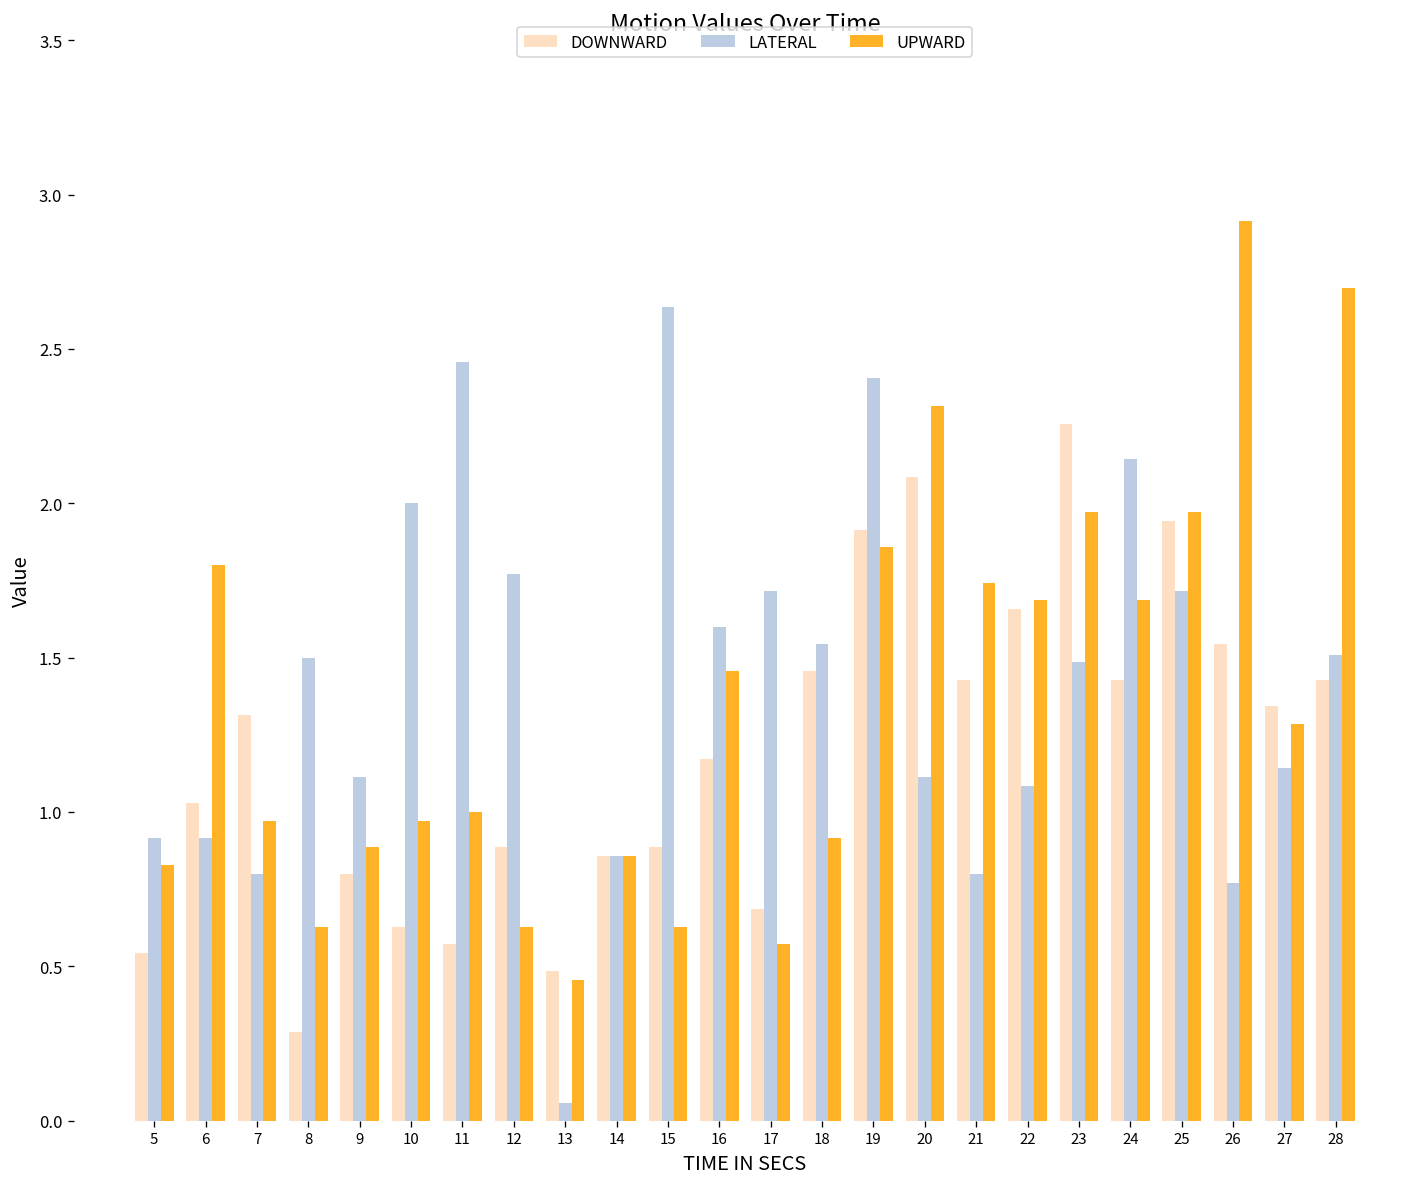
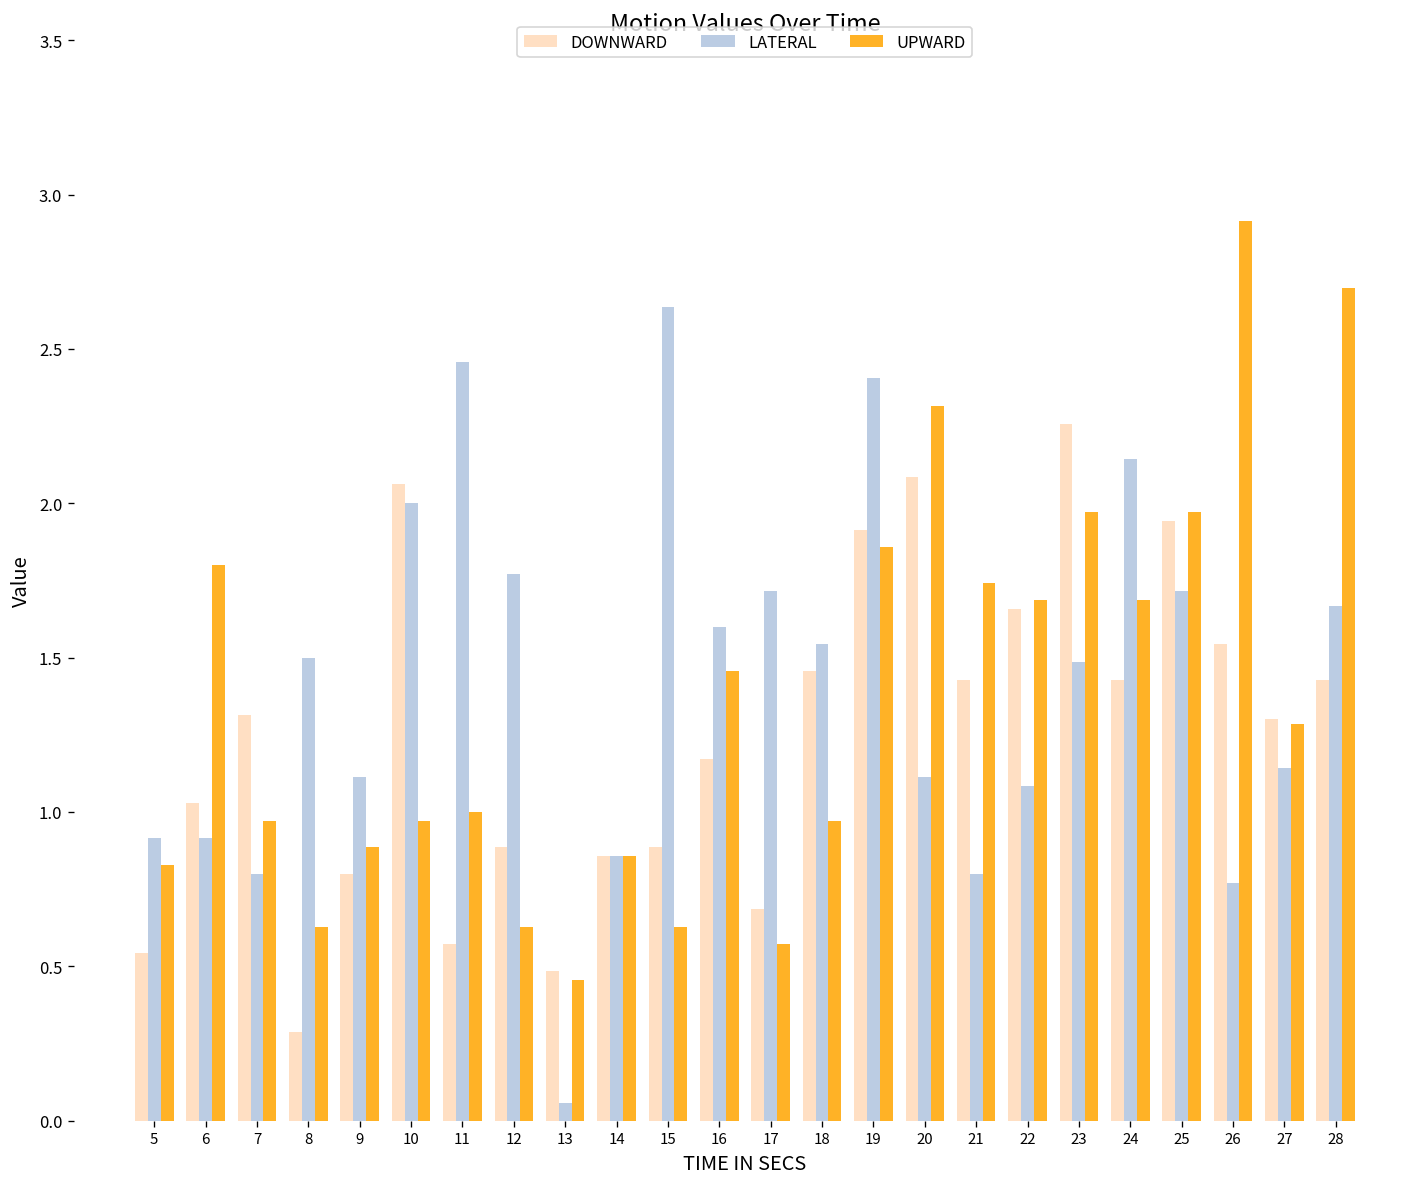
  {
    "DOWNWARD": {
      "5": 0.54,
      "6": 1.03,
      "7": 1.31,
      "8": 0.29,
      "9": 0.80,
-     "10": 0.63,
+     "10": 2.06,
      "11": 0.57,
      "12": 0.89,
      "13": 0.49,
      "14": 0.86,
      "15": 0.89,
      "16": 1.17,
      "17": 0.69,
      "18": 1.46,
      "19": 1.91,
      "20": 2.09,
      "21": 1.43,
      "22": 1.66,
      "23": 2.26,
      "24": 1.43,
      "25": 1.94,
      "26": 1.54,
-     "27": 1.34,
+     "27": 1.30,
      "28": 1.43
    },
    "LATERAL": {
      "5": 0.91,
      "6": 0.91,
      "7": 0.80,
      "8": 1.50,
      "9": 1.11,
      "10": 2.00,
      "11": 2.46,
      "12": 1.77,
      "13": 0.06,
      "14": 0.86,
      "15": 2.64,
      "16": 1.60,
      "17": 1.71,
      "18": 1.54,
      "19": 2.41,
      "20": 1.11,
      "21": 0.80,
      "22": 1.09,
      "23": 1.49,
      "24": 2.14,
      "25": 1.71,
      "26": 0.77,
      "27": 1.14,
-     "28": 1.51
+     "28": 1.67
    },
    "UPWARD": {
      "5": 0.83,
      "6": 1.80,
      "7": 0.97,
      "8": 0.63,
      "9": 0.89,
      "10": 0.97,
      "11": 1.00,
      "12": 0.63,
      "13": 0.46,
      "14": 0.86,
      "15": 0.63,
      "16": 1.46,
      "17": 0.57,
-     "18": 0.92,
+     "18": 0.97,
      "19": 1.86,
      "20": 2.31,
      "21": 1.74,
      "22": 1.69,
      "23": 1.97,
      "24": 1.69,
      "25": 1.97,
      "26": 2.91,
      "27": 1.29,
      "28": 2.70
    }
  }
